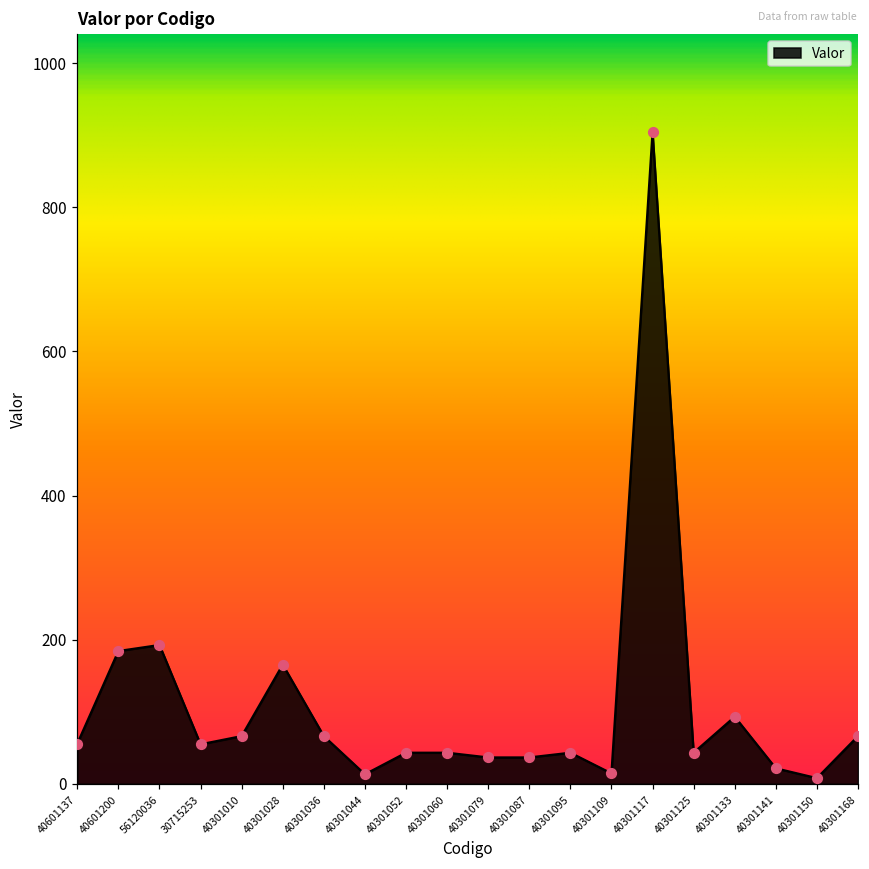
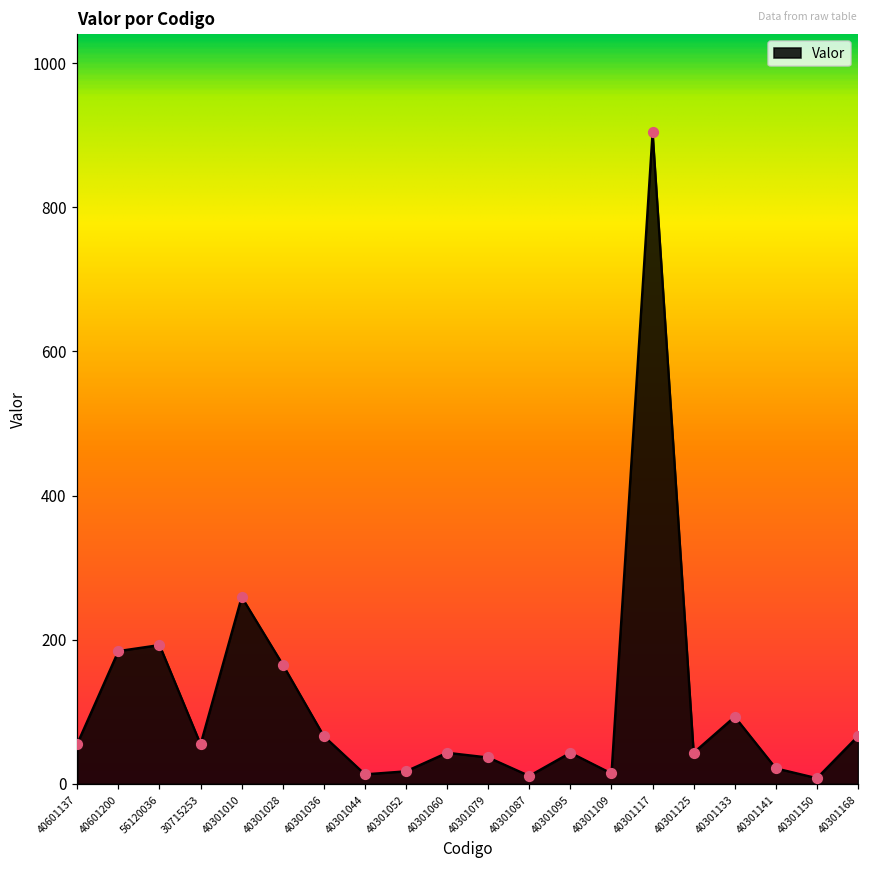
  {
    "40601137": 60,
    "40601200": 180,
    "56120036": 190,
    "30715253": 50,
-   "40301010": 70,
+   "40301010": 260,
    "40301028": 170,
    "40301036": 70,
    "40301044": 10,
-   "40301052": 40,
+   "40301052": 20,
    "40301060": 40,
    "40301079": 40,
-   "40301087": 40,
+   "40301087": 10,
    "40301095": 40,
    "40301109": 10,
    "40301117": 900,
    "40301125": 40,
    "40301133": 90,
    "40301141": 20,
    "40301150": 10,
    "40301168": 70
  }
